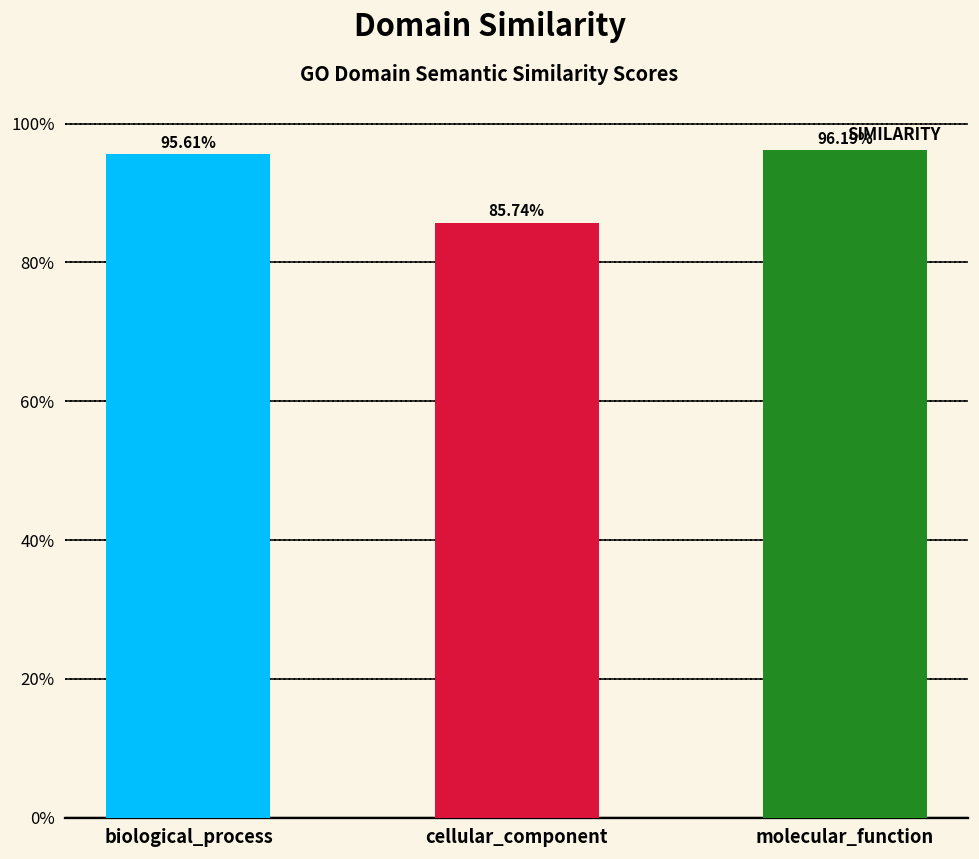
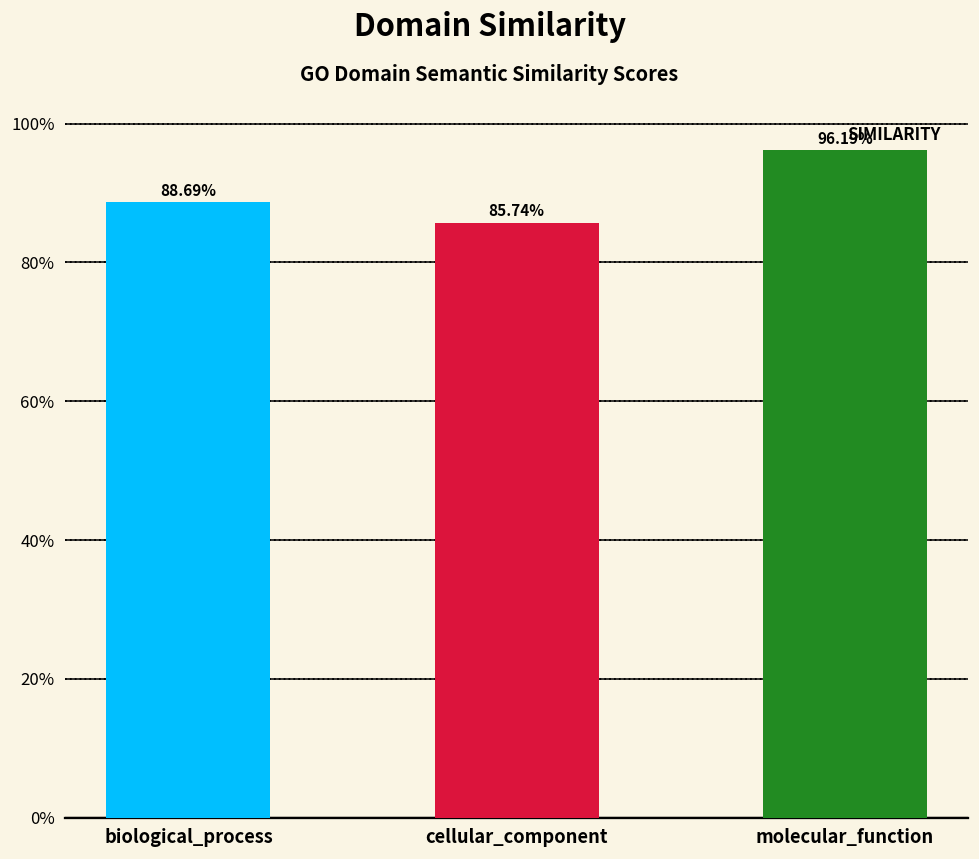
  {
-   "biological_process": "95.61%",
+   "biological_process": "88.69%",
    "cellular_component": "85.74%"
  }
